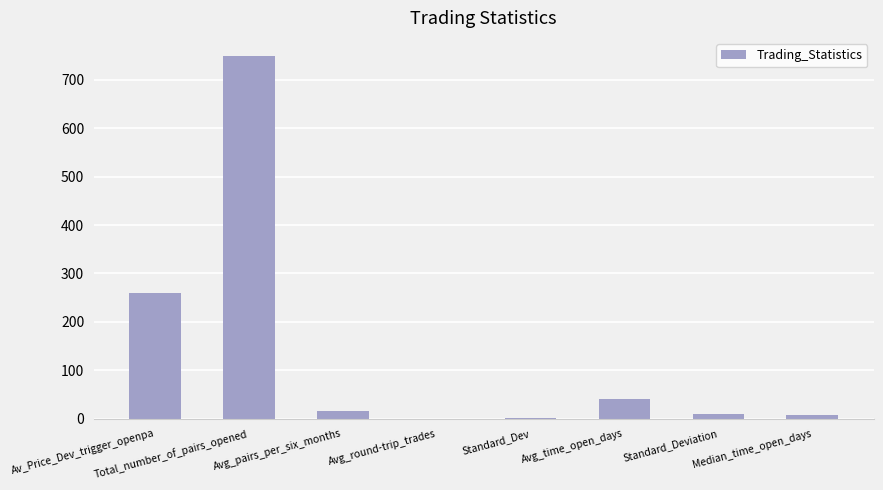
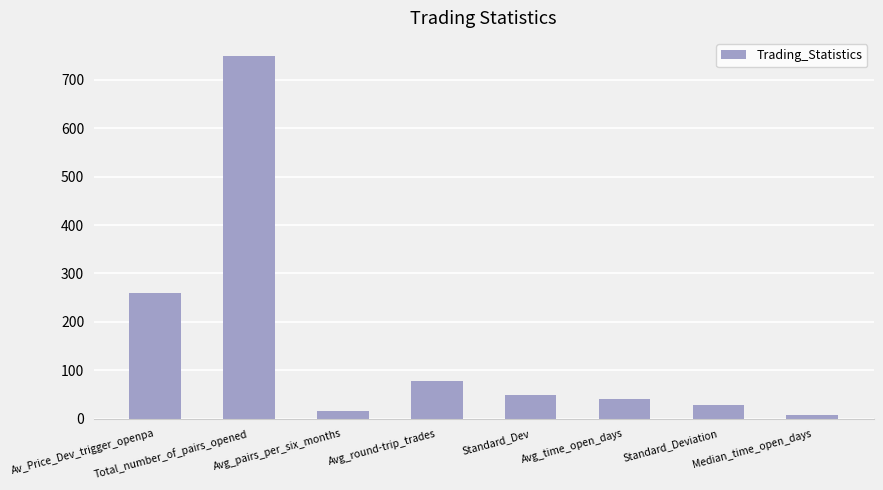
  {
    "Av_Price_Dev_trigger_openpa": 260,
    "Total_number_of_pairs_opened": 750,
    "Avg_pairs_per_six_months": 20,
-   "Avg_round-trip_trades": 0,
-   "Standard_Dev": 0,
+   "Avg_round-trip_trades": 80,
+   "Standard_Dev": 50,
    "Avg_time_open_days": 40,
-   "Standard_Deviation": 10,
+   "Standard_Deviation": 30,
    "Median_time_open_days": 10
  }
